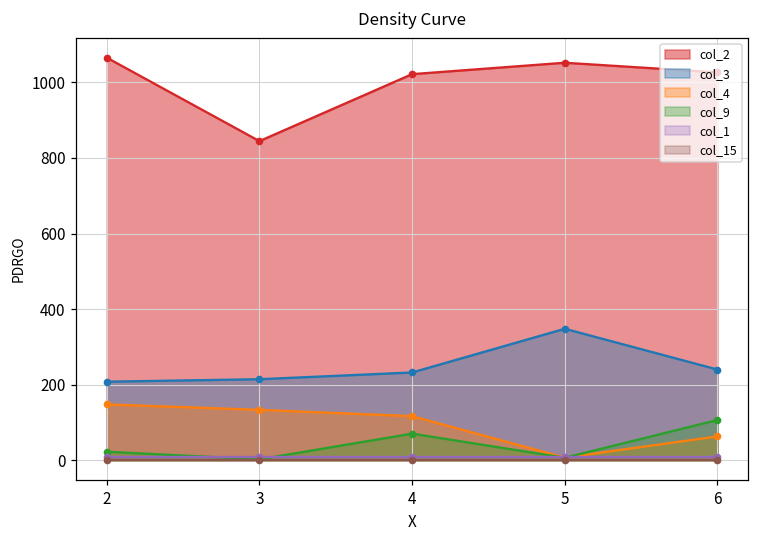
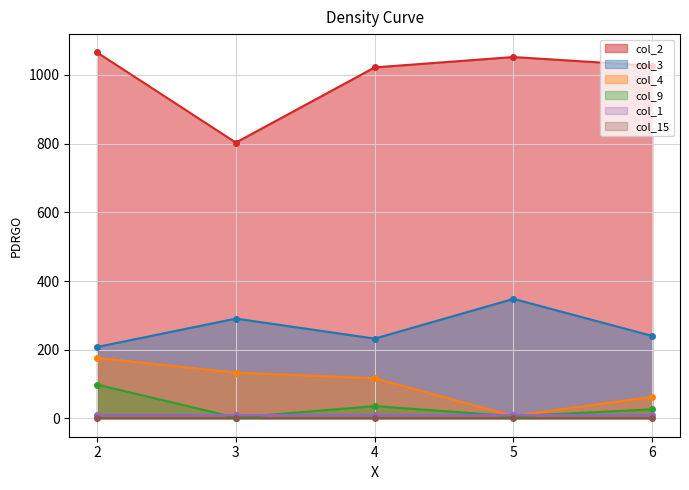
  {
    "col_2": {
      "2": 1070,
-     "3": 840,
+     "3": 800,
      "4": 1020,
      "5": 1050
    },
    "col_3": {
      "2": 210,
-     "3": 210,
+     "3": 290,
      "4": 230,
      "5": 350,
      "6": 240
    },
    "col_4": {
-     "2": 150,
+     "2": 180,
      "3": 130,
      "4": 120,
      "6": 60
    },
    "col_9": {
-     "2": 20,
-     "4": 70,
-     "6": 110
+     "2": 100,
+     "4": 40,
+     "6": 30
    }
  }
